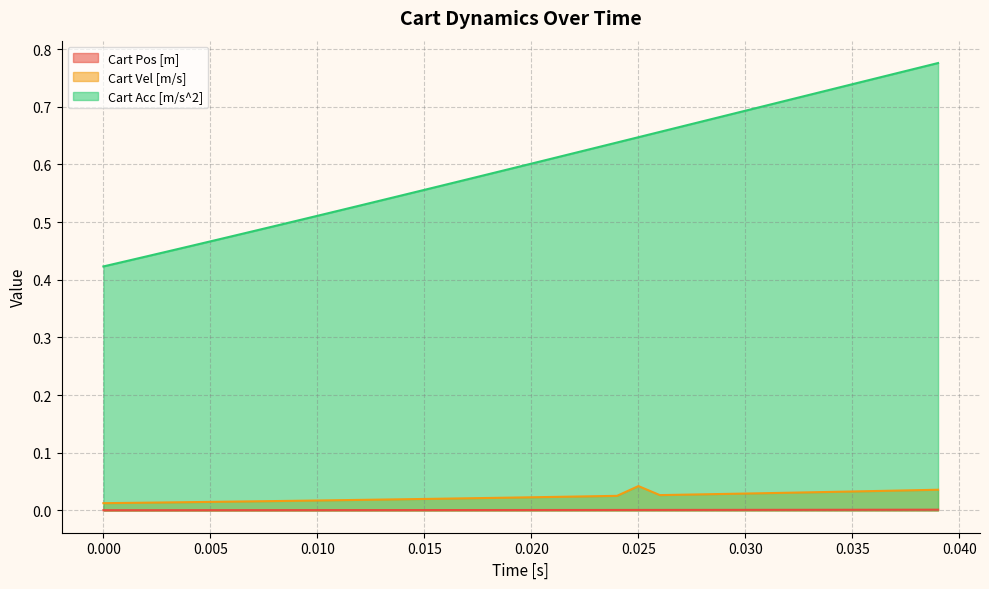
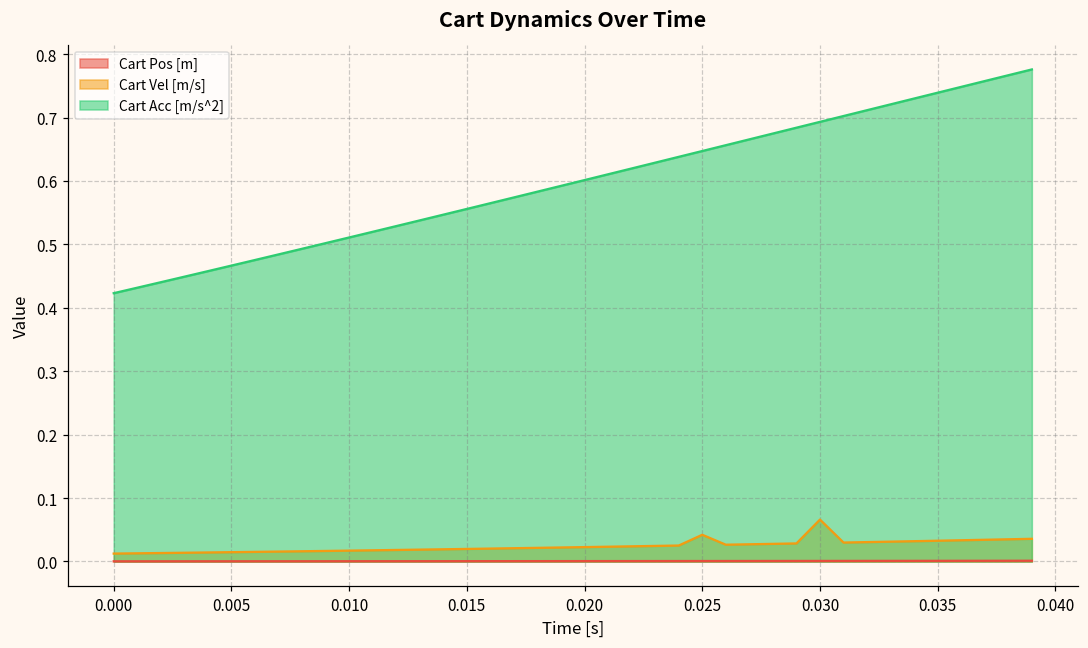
  {
    "Cart Pos [m]": {
      "0.000": 0.00,
      "0.005": 0.00,
      "0.010": 0.00,
      "0.015": 0.00,
      "0.020": 0.00,
      "0.025": 0.00,
      "0.030": 0.00,
      "0.035": 0.00
    },
    "Cart Vel [m/s]": {
      "0.000": 0.01,
      "0.005": 0.01,
      "0.010": 0.02,
      "0.015": 0.02,
      "0.020": 0.02,
      "0.025": 0.04,
-     "0.030": 0.03,
+     "0.030": 0.07,
      "0.035": 0.03
    },
    "Cart Acc [m/s^2]": {
      "0.000": 0.42,
      "0.005": 0.47,
      "0.010": 0.51,
      "0.015": 0.56,
      "0.020": 0.60,
      "0.025": 0.65,
      "0.030": 0.69,
      "0.035": 0.74
    }
  }
